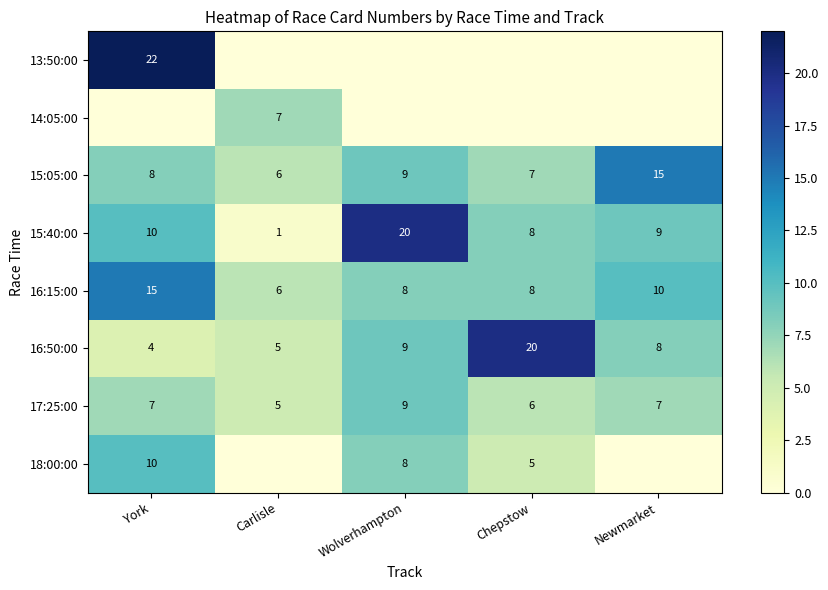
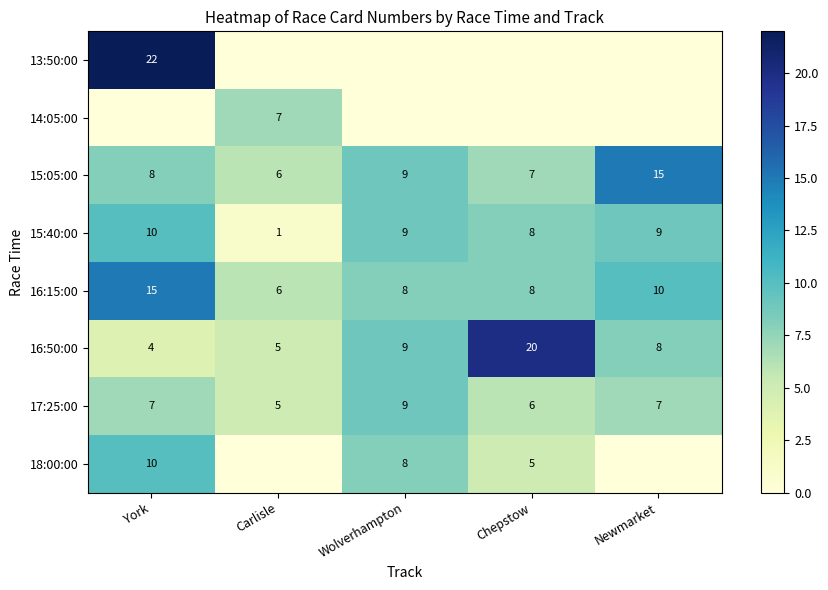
  {
    "13:50:00": {
      "York": 22
    },
    "14:05:00": {
      "Carlisle": 7
    },
    "15:05:00": {
      "York": 8,
      "Carlisle": 6,
      "Wolverhampton": 9,
      "Chepstow": 7,
      "Newmarket": 15
    },
    "15:40:00": {
      "York": 10,
      "Carlisle": 1,
-     "Wolverhampton": 20,
+     "Wolverhampton": 9,
      "Chepstow": 8,
      "Newmarket": 9
    },
    "16:15:00": {
      "York": 15,
      "Carlisle": 6,
      "Wolverhampton": 8,
      "Chepstow": 8,
      "Newmarket": 10
    },
    "16:50:00": {
      "York": 4,
      "Carlisle": 5,
      "Wolverhampton": 9,
      "Chepstow": 20,
      "Newmarket": 8
    },
    "17:25:00": {
      "York": 7,
      "Carlisle": 5,
      "Wolverhampton": 9,
      "Chepstow": 6,
      "Newmarket": 7
    },
    "18:00:00": {
      "York": 10,
      "Wolverhampton": 8,
      "Chepstow": 5
    }
  }
